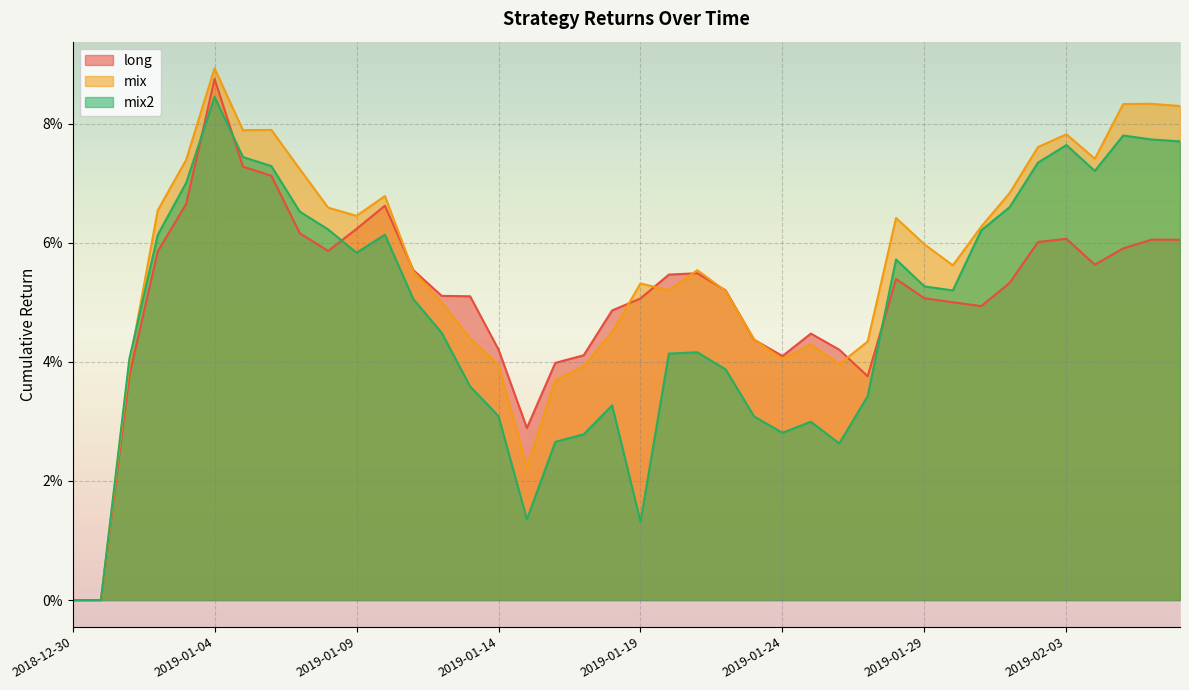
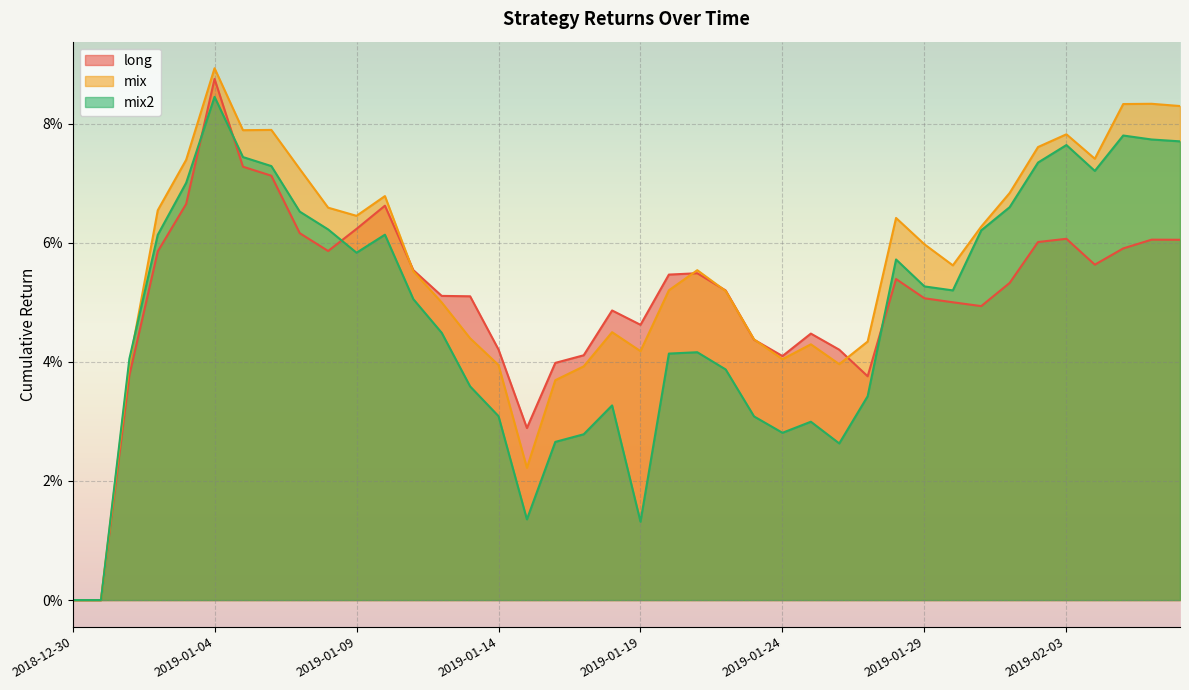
  {
    "long": {
      "2019-01-04": "8.8%",
      "2019-01-09": "6.2%",
      "2019-01-14": "4.2%",
-     "2019-01-19": "5.1%",
+     "2019-01-19": "4.6%",
      "2019-01-24": "4.1%",
      "2019-01-29": "5.1%",
      "2019-02-03": "6.1%"
    },
    "mix": {
      "2019-01-04": "8.9%",
      "2019-01-09": "6.5%",
      "2019-01-14": "3.9%",
-     "2019-01-19": "5.3%",
+     "2019-01-19": "4.2%",
      "2019-01-24": "4.0%",
      "2019-01-29": "6.0%",
      "2019-02-03": "7.8%"
    },
    "mix2": {
      "2019-01-04": "8.5%",
      "2019-01-09": "5.8%",
      "2019-01-14": "3.1%",
      "2019-01-19": "1.3%",
      "2019-01-24": "2.8%",
      "2019-01-29": "5.3%",
      "2019-02-03": "7.6%"
    }
  }
